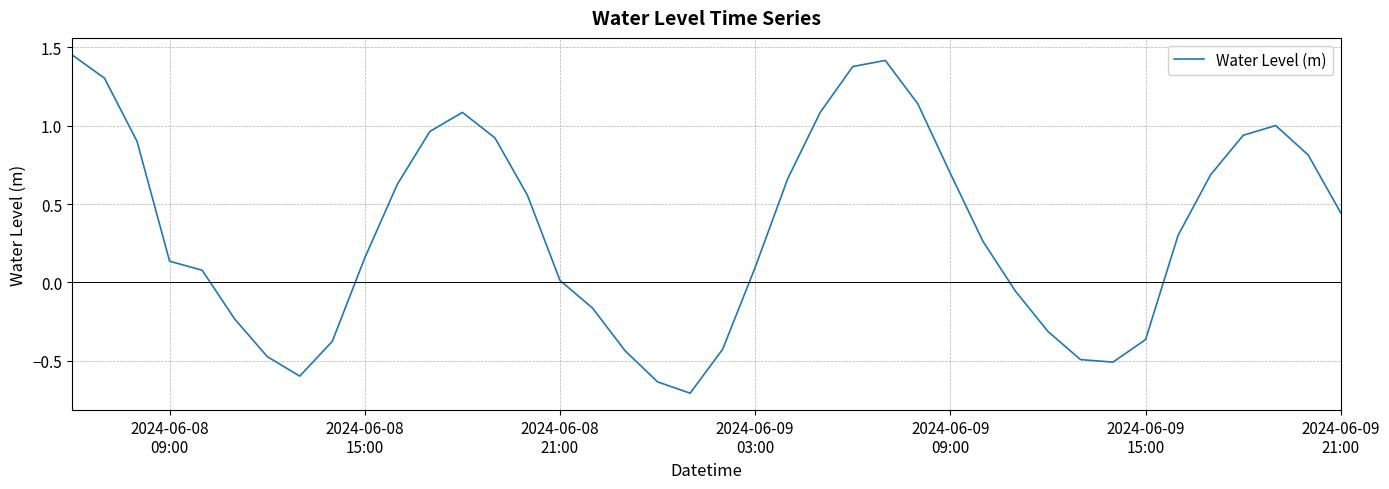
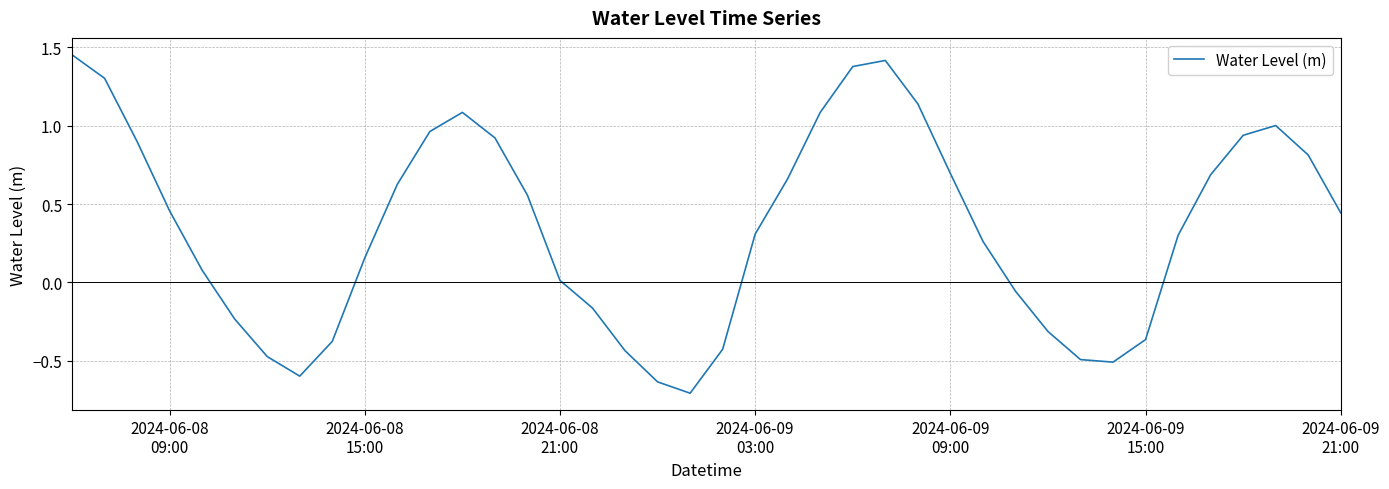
  {
-   "2024-06-08 09:00": 0.14,
+   "2024-06-08 09:00": 0.46,
    "2024-06-08 15:00": 0.16,
    "2024-06-08 21:00": 0.01,
-   "2024-06-09 03:00": 0.10,
+   "2024-06-09 03:00": 0.31,
    "2024-06-09 09:00": 0.70,
    "2024-06-09 15:00": -0.36,
    "2024-06-09 21:00": 0.44
  }
